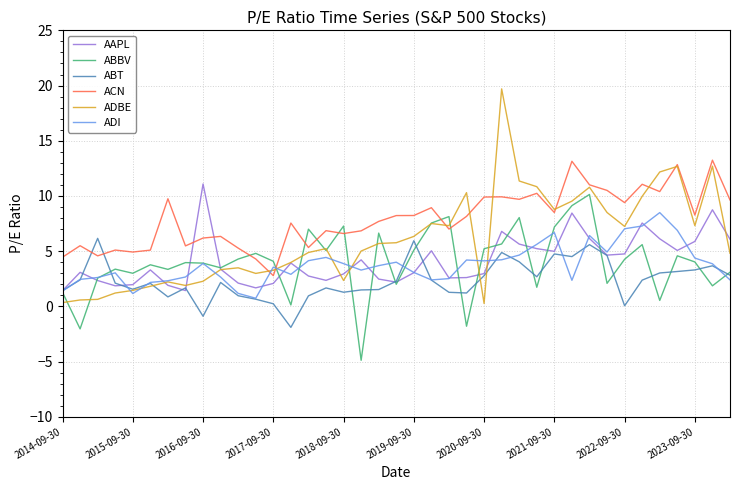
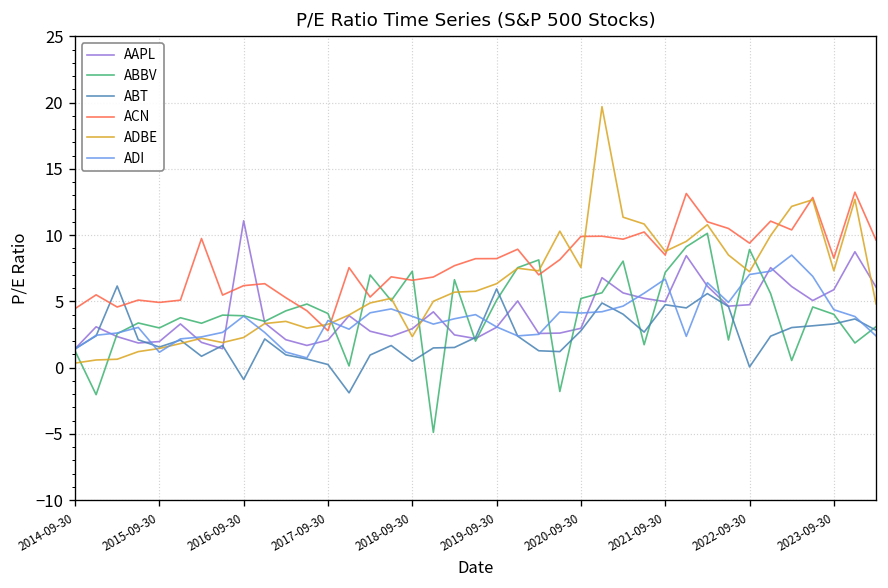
  {
    "AAPL": {
      "2015-09-30": 2.0,
      "2016-09-30": 11.1,
      "2017-09-30": 2.1,
      "2018-09-30": 2.9,
      "2021-09-30": 5.0,
      "2022-09-30": 4.8,
      "2023-09-30": 5.9
    },
    "ABBV": {
      "2015-09-30": 3.0,
      "2017-09-30": 4.1,
      "2018-09-30": 7.3,
      "2019-09-30": 5.1,
      "2020-09-30": 5.2,
      "2021-09-30": 7.2,
-     "2022-09-30": 4.3,
+     "2022-09-30": 8.9,
      "2023-09-30": 4.0
    },
    "ABT": {
      "2016-09-30": -0.9,
      "2017-09-30": 0.2,
-     "2018-09-30": 1.3,
+     "2018-09-30": 0.5,
      "2019-09-30": 5.9,
      "2021-09-30": 4.7,
      "2022-09-30": 0.1,
      "2023-09-30": 3.3
    },
    "ACN": {
      "2014-09-30": 4.5,
      "2015-09-30": 4.9,
      "2016-09-30": 6.2,
      "2017-09-30": 2.8,
      "2018-09-30": 6.6,
      "2019-09-30": 8.2,
      "2020-09-30": 9.9,
      "2021-09-30": 8.5,
      "2022-09-30": 9.4,
      "2023-09-30": 8.3
    },
    "ADBE": {
      "2014-09-30": 0.3,
      "2016-09-30": 2.3,
      "2017-09-30": 3.3,
      "2018-09-30": 2.3,
      "2019-09-30": 6.3,
-     "2020-09-30": 0.3,
+     "2020-09-30": 7.6,
      "2021-09-30": 8.8,
      "2023-09-30": 7.3
    },
    "ADI": {
      "2015-09-30": 1.2,
      "2017-09-30": 3.6,
      "2018-09-30": 3.9,
      "2020-09-30": 4.1,
      "2021-09-30": 6.7,
      "2023-09-30": 4.4
    }
  }
